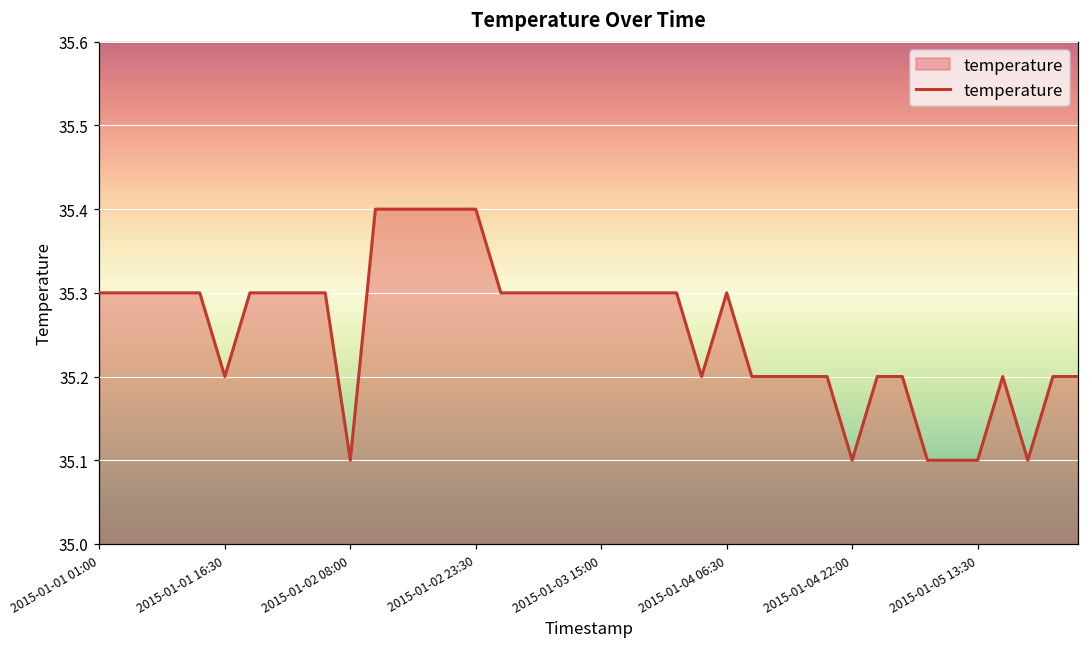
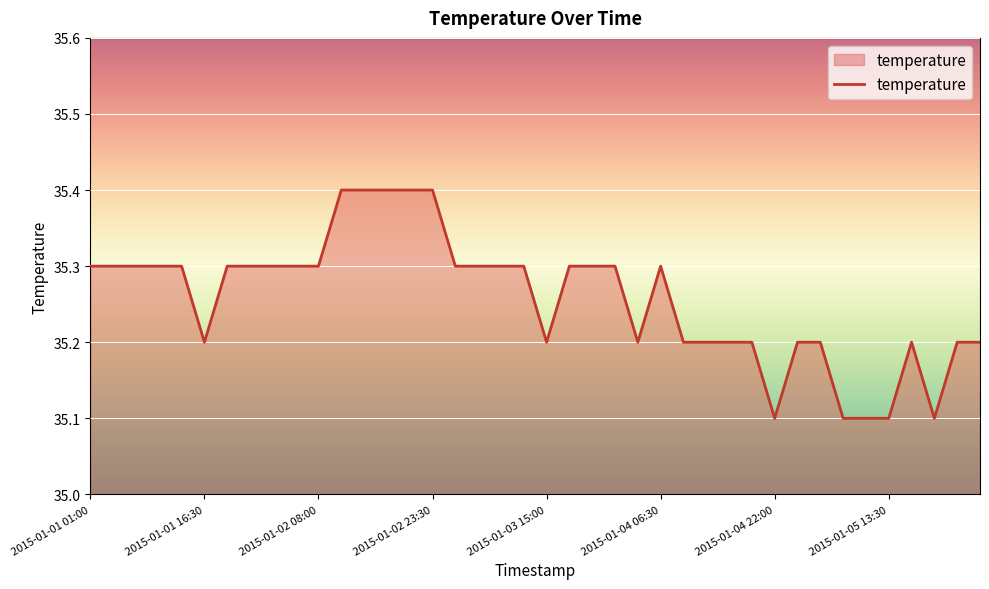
  {
    "2015-01-01 01:00": 35.3,
    "2015-01-01 16:30": 35.2,
-   "2015-01-02 08:00": 35.1,
+   "2015-01-02 08:00": 35.3,
    "2015-01-02 23:30": 35.4,
-   "2015-01-03 15:00": 35.3,
+   "2015-01-03 15:00": 35.2,
    "2015-01-04 06:30": 35.3,
    "2015-01-04 22:00": 35.1,
    "2015-01-05 13:30": 35.1
  }
